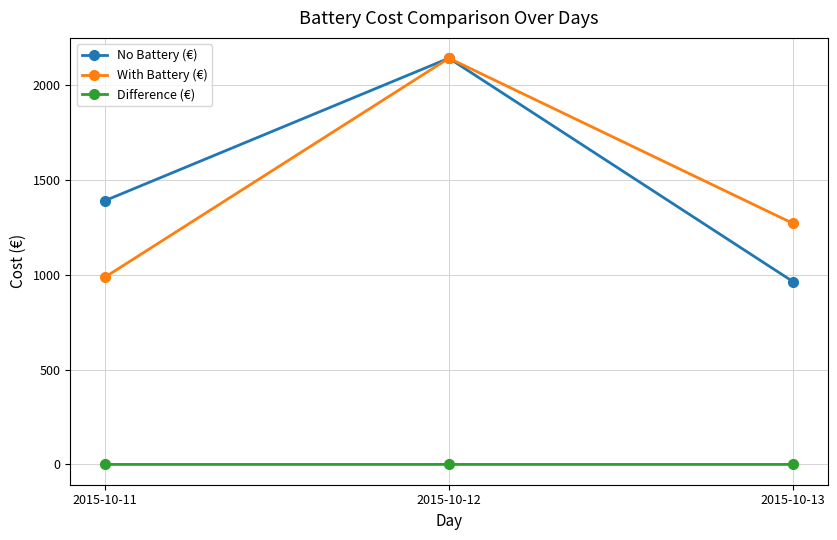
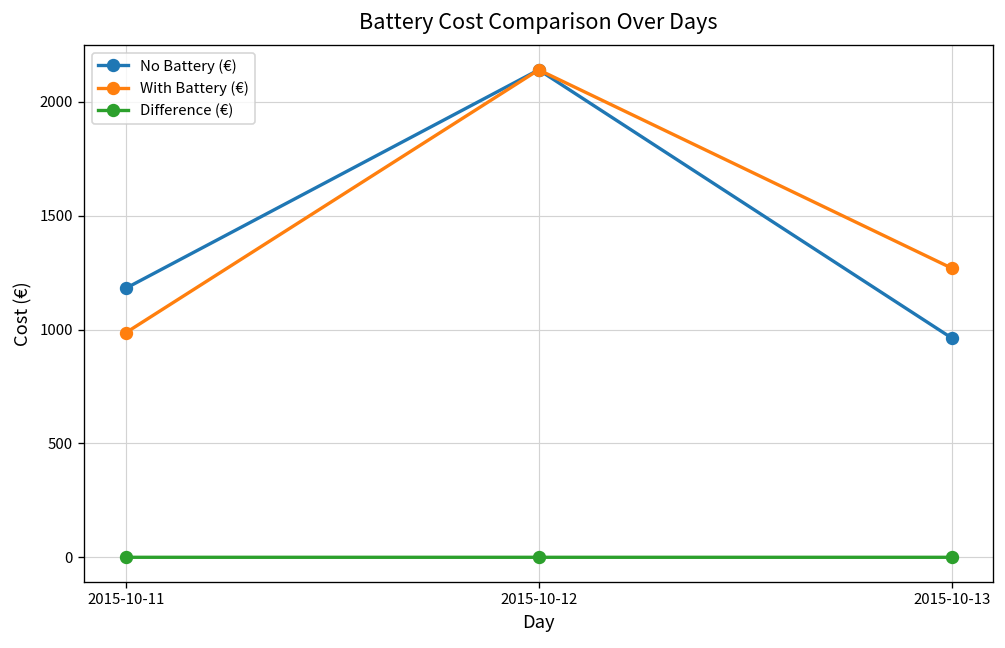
  {
    "No Battery (€)": {
-     "2015-10-11": 1390,
+     "2015-10-11": 1180,
      "2015-10-13": 960
    },
    "With Battery (€)": {
      "2015-10-11": 990,
      "2015-10-13": 1270
    },
    "Difference (€)": {
      "2015-10-11": 0,
      "2015-10-12": 0,
      "2015-10-13": 0
    }
  }
